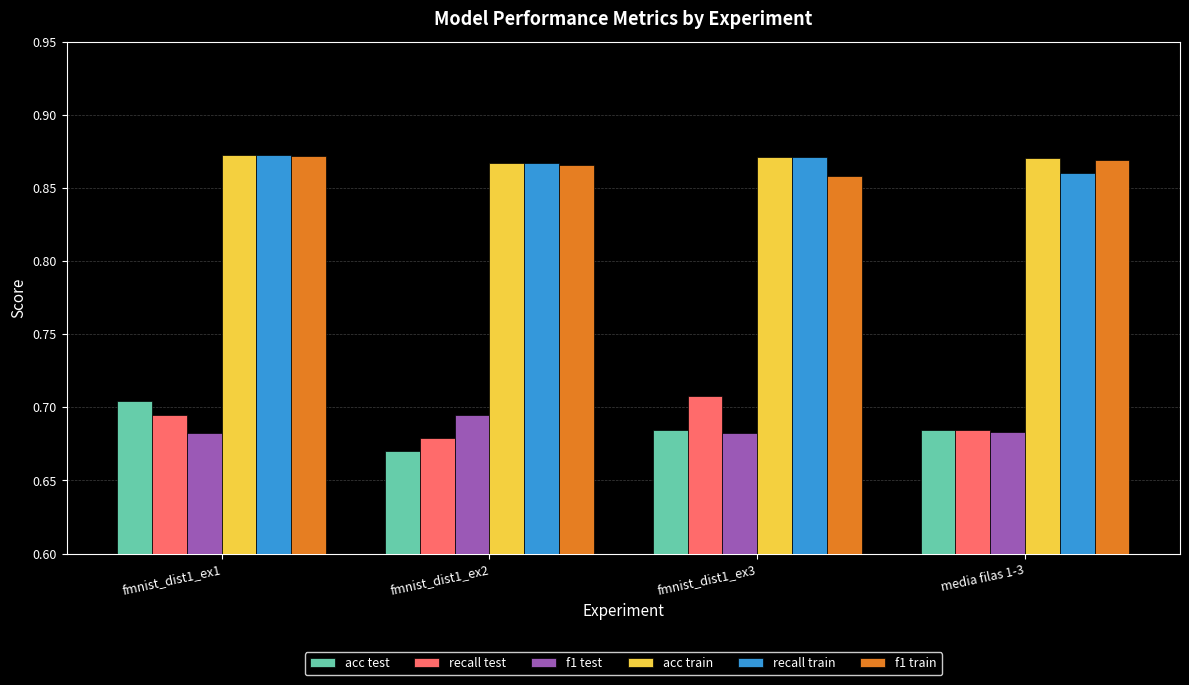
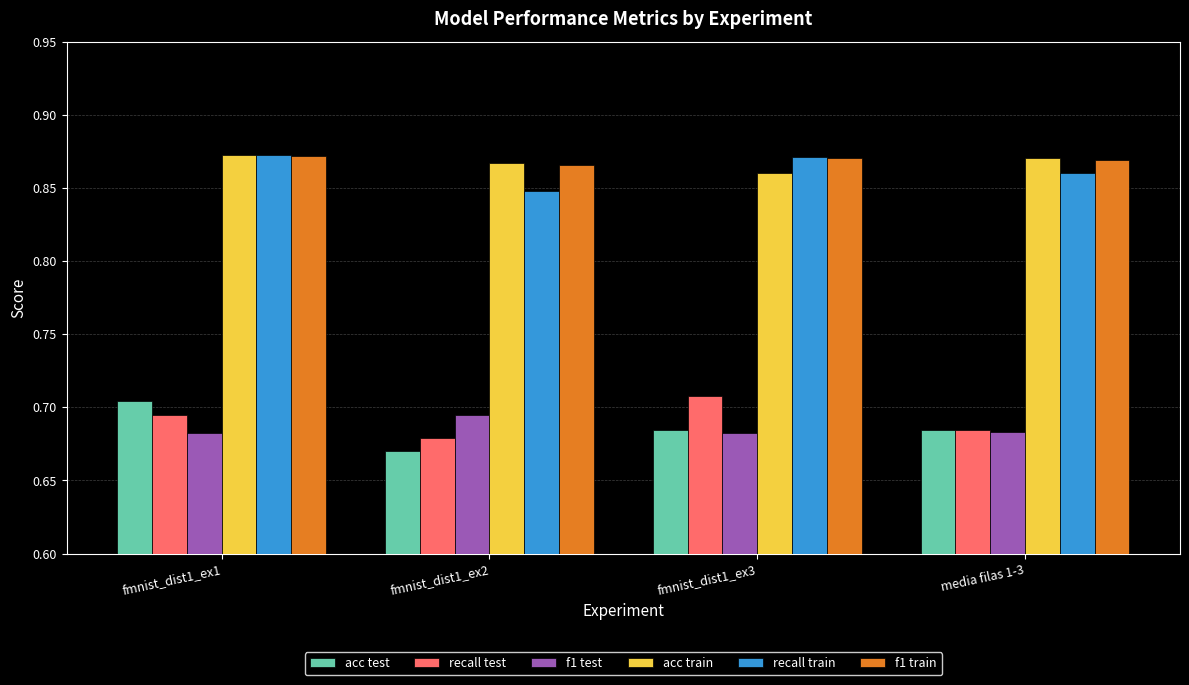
  {
    "acc test": {
      "fmnist_dist1_ex1": 0.704,
      "fmnist_dist1_ex2": 0.670,
      "fmnist_dist1_ex3": 0.685,
      "media filas 1-3": 0.684
    },
    "recall test": {
      "fmnist_dist1_ex1": 0.695,
      "fmnist_dist1_ex2": 0.679,
      "fmnist_dist1_ex3": 0.708,
      "media filas 1-3": 0.684
    },
    "f1 test": {
      "fmnist_dist1_ex1": 0.682,
      "fmnist_dist1_ex2": 0.695,
      "fmnist_dist1_ex3": 0.683,
      "media filas 1-3": 0.683
    },
    "acc train": {
      "fmnist_dist1_ex1": 0.873,
      "fmnist_dist1_ex2": 0.867,
-     "fmnist_dist1_ex3": 0.871,
+     "fmnist_dist1_ex3": 0.860,
      "media filas 1-3": 0.870
    },
    "recall train": {
      "fmnist_dist1_ex1": 0.873,
-     "fmnist_dist1_ex2": 0.867,
+     "fmnist_dist1_ex2": 0.848,
      "fmnist_dist1_ex3": 0.871,
      "media filas 1-3": 0.860
    },
    "f1 train": {
      "fmnist_dist1_ex1": 0.872,
      "fmnist_dist1_ex2": 0.866,
-     "fmnist_dist1_ex3": 0.858,
+     "fmnist_dist1_ex3": 0.870,
      "media filas 1-3": 0.869
    }
  }
